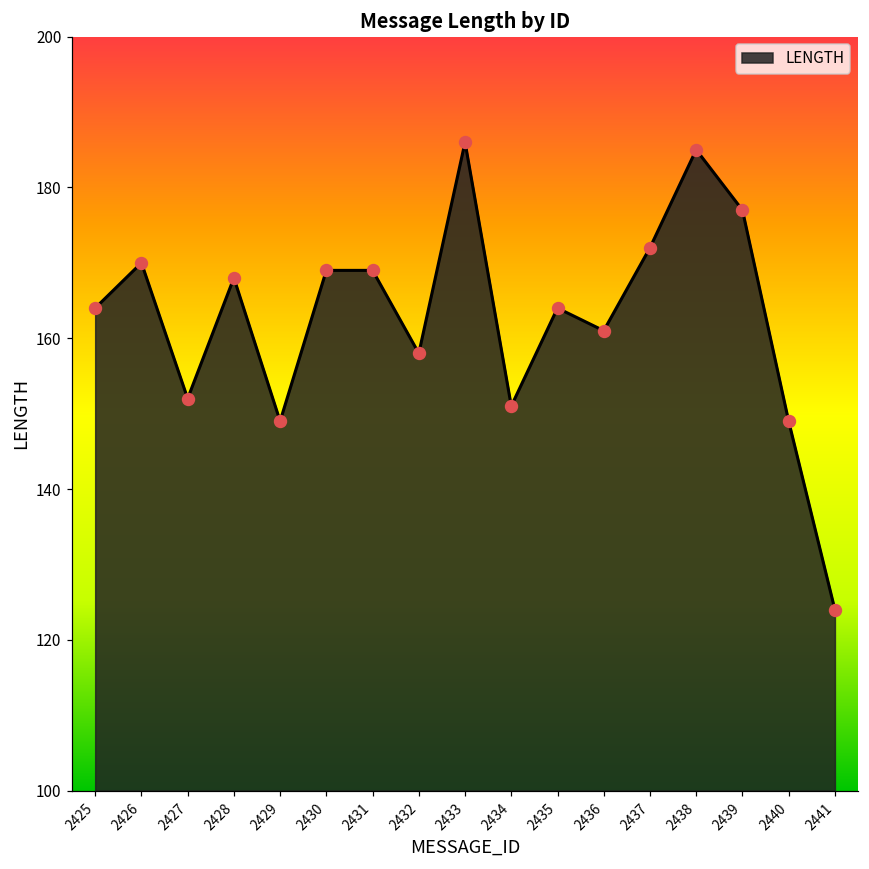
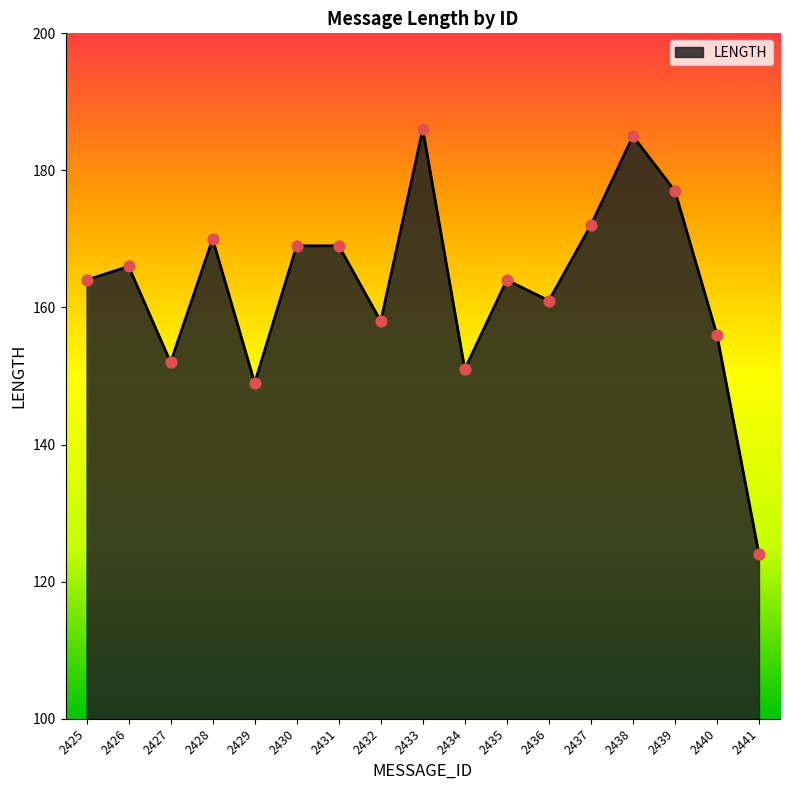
  {
    "2425": 164,
-   "2426": 170,
+   "2426": 166,
    "2427": 152,
-   "2428": 168,
+   "2428": 170,
    "2429": 149,
    "2430": 169,
    "2431": 169,
    "2432": 158,
    "2433": 186,
    "2434": 151,
    "2435": 164,
    "2436": 161,
    "2437": 172,
    "2438": 185,
    "2439": 177,
-   "2440": 149,
+   "2440": 156,
    "2441": 124
  }
